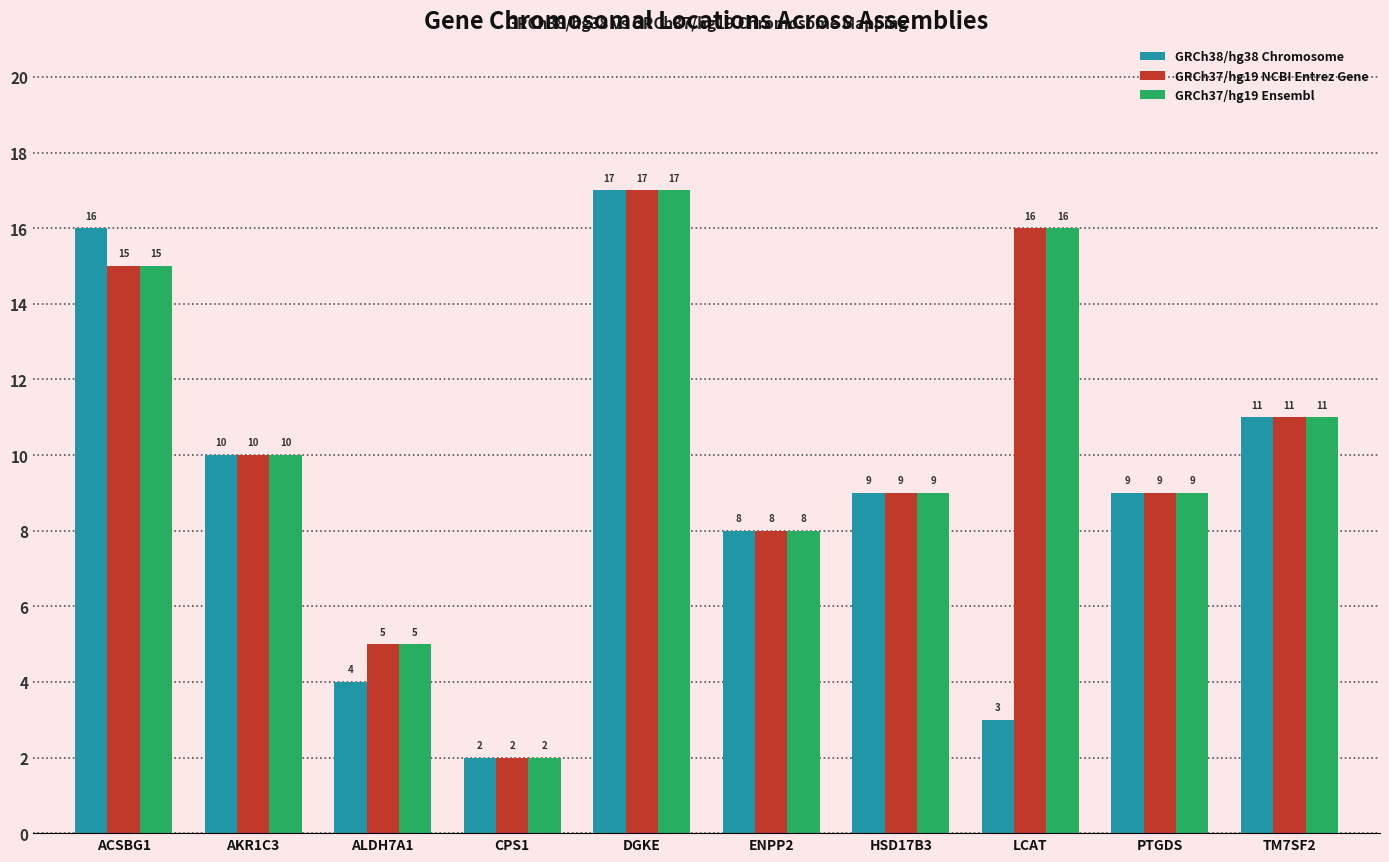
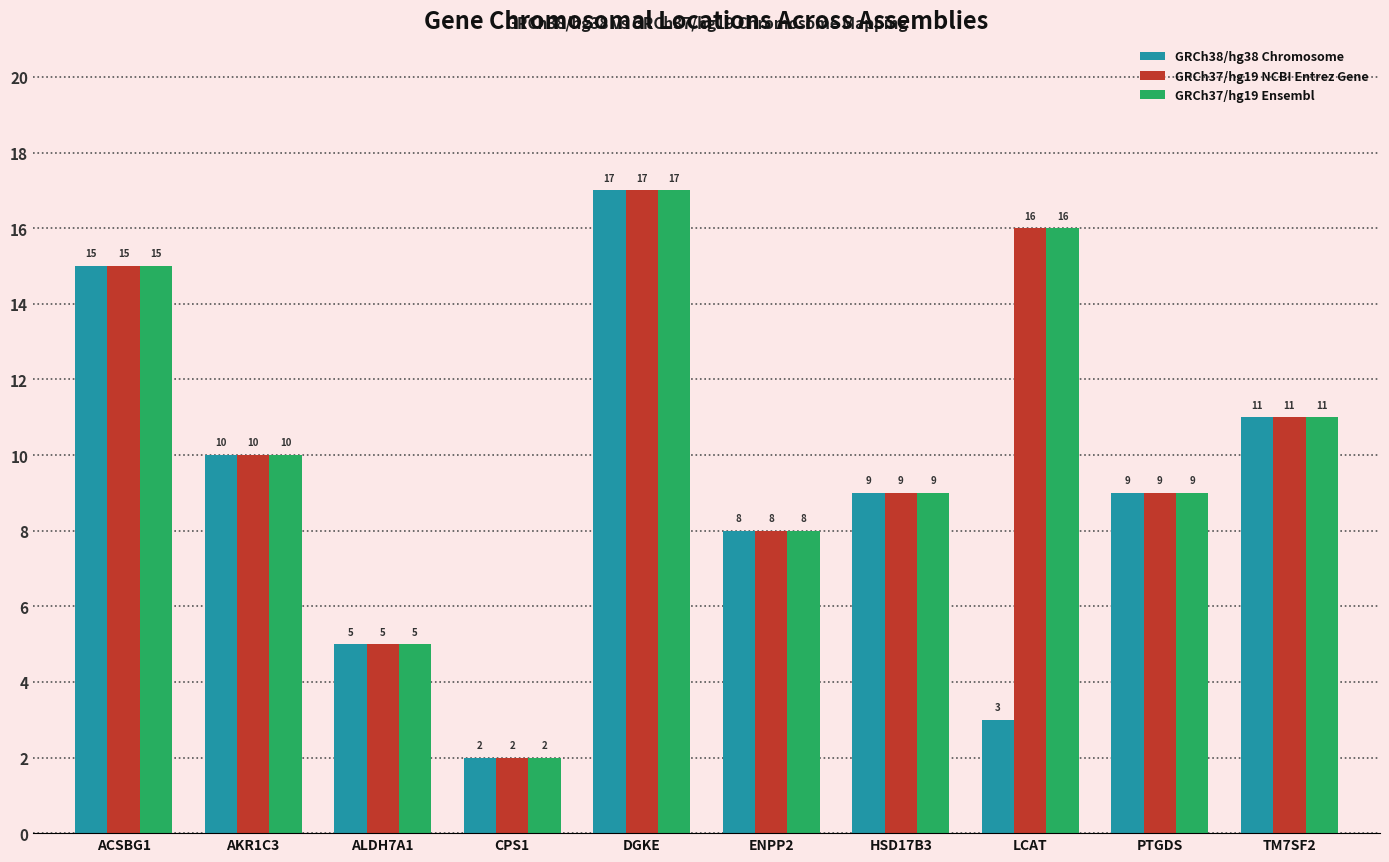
  {
    "GRCh38/hg38 Chromosome": {
-     "ACSBG1": 16,
+     "ACSBG1": 15,
      "AKR1C3": 10,
-     "ALDH7A1": 4,
+     "ALDH7A1": 5,
      "CPS1": 2,
      "DGKE": 17,
      "ENPP2": 8,
      "HSD17B3": 9,
      "LCAT": 3,
      "PTGDS": 9,
      "TM7SF2": 11
    },
    "GRCh37/hg19 NCBI Entrez Gene": {
      "ACSBG1": 15,
      "AKR1C3": 10,
      "ALDH7A1": 5,
      "CPS1": 2,
      "DGKE": 17,
      "ENPP2": 8,
      "HSD17B3": 9,
      "LCAT": 16,
      "PTGDS": 9,
      "TM7SF2": 11
    },
    "GRCh37/hg19 Ensembl": {
      "ACSBG1": 15,
      "AKR1C3": 10,
      "ALDH7A1": 5,
      "CPS1": 2,
      "DGKE": 17,
      "ENPP2": 8,
      "HSD17B3": 9,
      "LCAT": 16,
      "PTGDS": 9,
      "TM7SF2": 11
    }
  }
